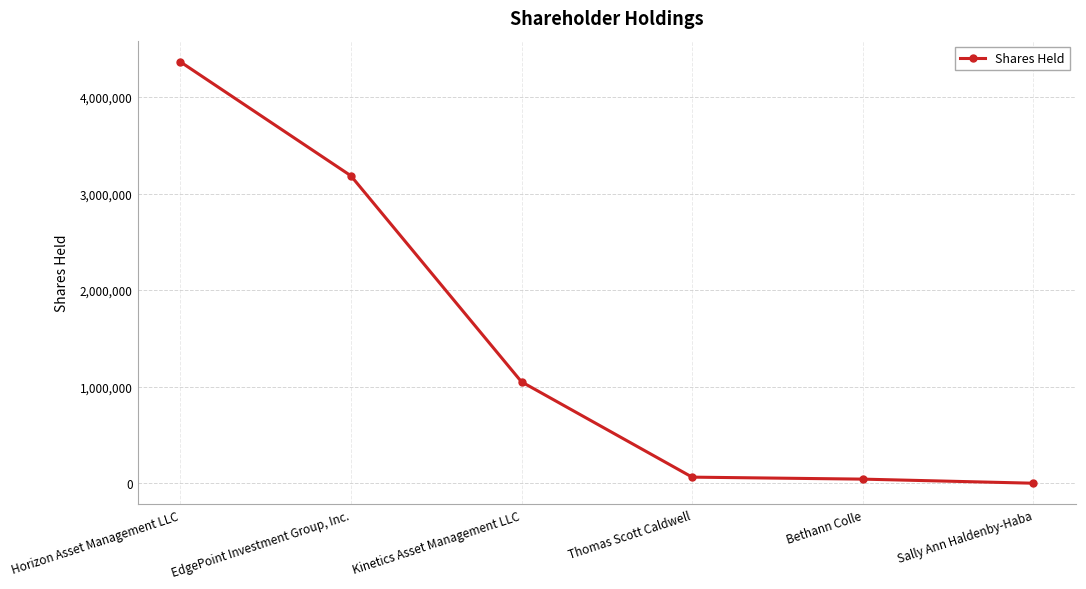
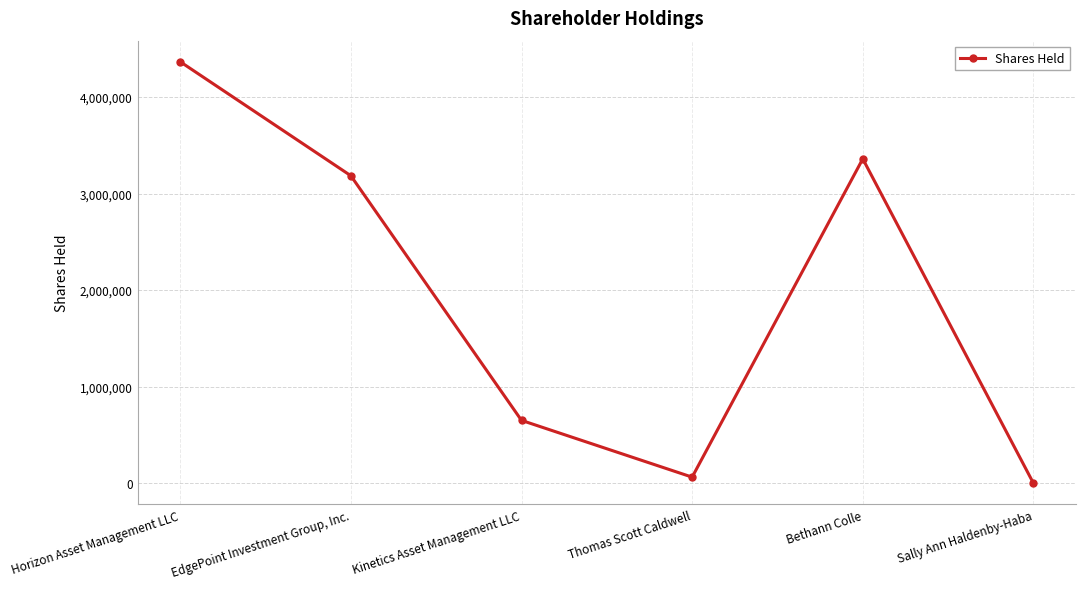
  {
    "Horizon Asset Management LLC": "4,400,000",
    "EdgePoint Investment Group, Inc.": "3,200,000",
-   "Kinetics Asset Management LLC": "1,100,000",
+   "Kinetics Asset Management LLC": "700,000",
    "Thomas Scott Caldwell": "100,000",
-   "Bethann Colle": "0",
+   "Bethann Colle": "3,400,000",
    "Sally Ann Haldenby-Haba": "0"
  }
